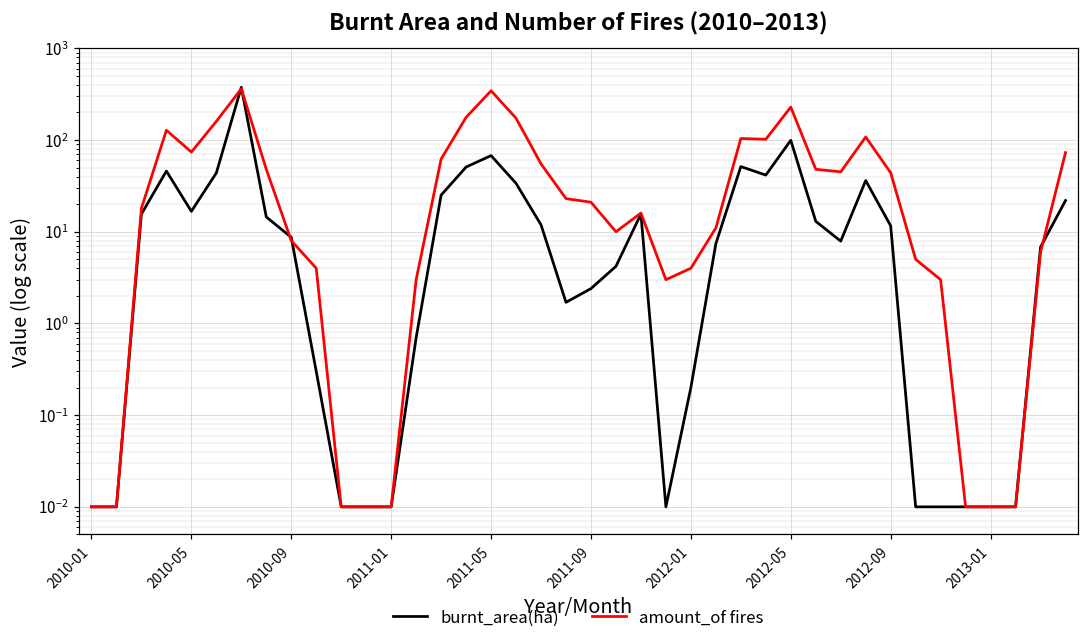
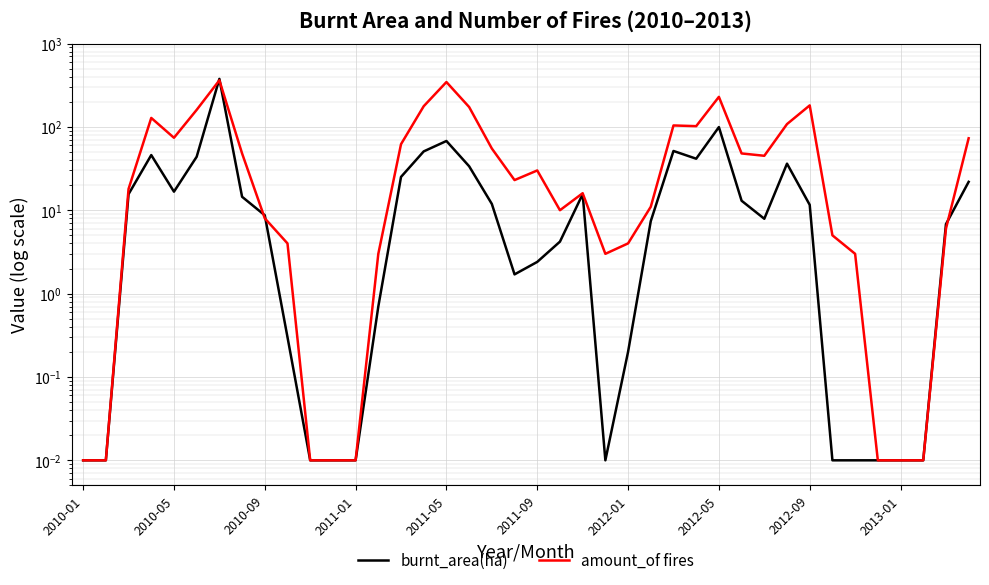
  {
    "burnt_area(ha)": {
      "2010-05": 17,
      "2010-09": 9,
      "2011-05": 70,
      "2011-09": 2.4,
      "2012-01": 0.20,
      "2012-05": 100,
      "2012-09": 12
    },
    "amount_of fires": {
      "2010-05": 70,
      "2010-09": 8,
      "2011-05": 350,
-     "2011-09": 21,
+     "2011-09": 30,
      "2012-01": 4,
      "2012-05": 230,
-     "2012-09": 40
+     "2012-09": 180
    }
  }
